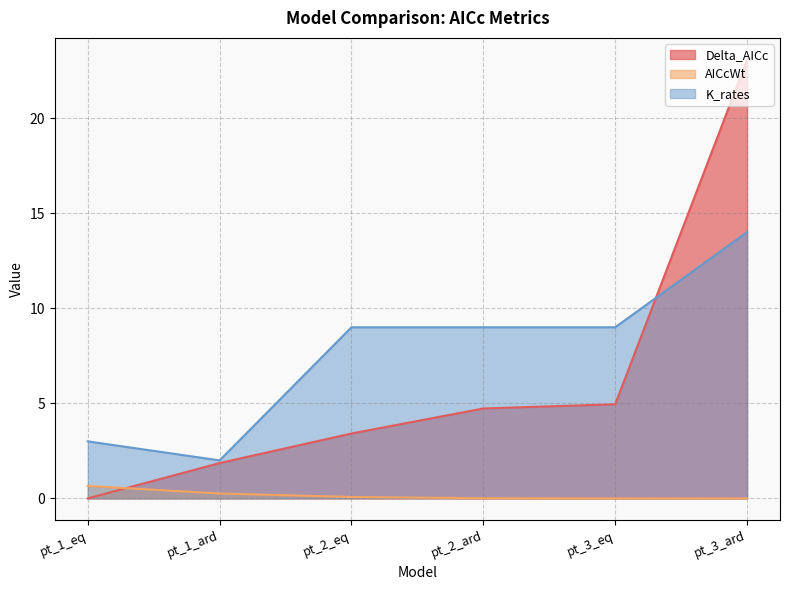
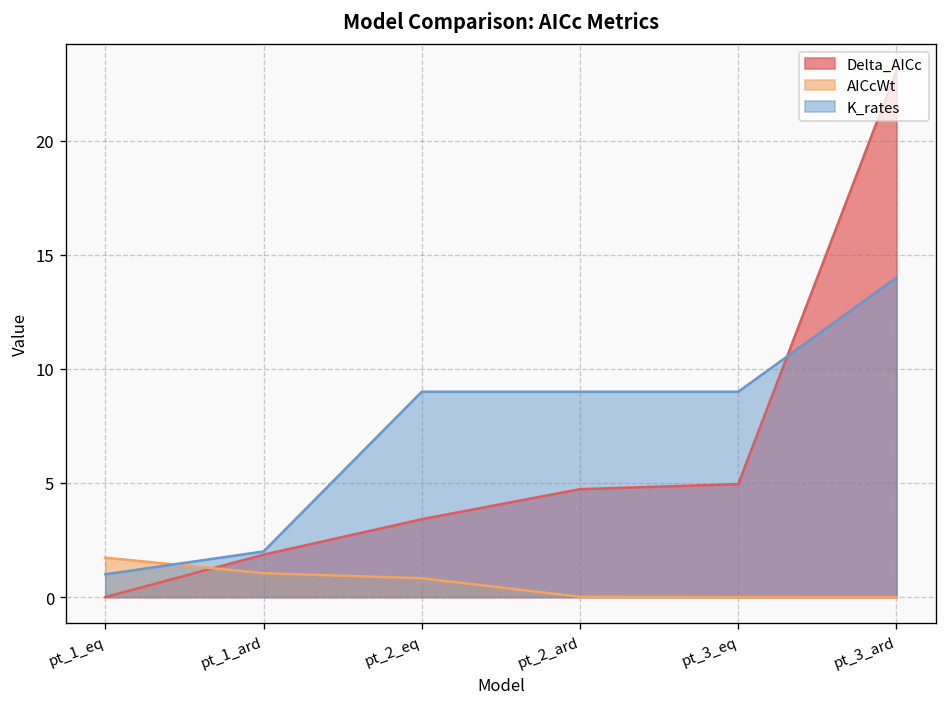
  {
    "Delta_AICc": {
      "pt_1_eq": 0.0,
      "pt_1_ard": 1.9,
      "pt_2_eq": 3.4,
      "pt_2_ard": 4.7,
      "pt_3_eq": 5.0
    },
    "AICcWt": {
-     "pt_1_eq": 0.7,
-     "pt_1_ard": 0.3,
-     "pt_2_eq": 0.1,
+     "pt_1_eq": 1.7,
+     "pt_1_ard": 1.0,
+     "pt_2_eq": 0.8,
      "pt_2_ard": 0.0,
      "pt_3_eq": 0.0,
      "pt_3_ard": 0.0
    },
    "K_rates": {
-     "pt_1_eq": 3,
+     "pt_1_eq": 1,
      "pt_1_ard": 2,
      "pt_2_eq": 9,
      "pt_2_ard": 9,
      "pt_3_eq": 9,
      "pt_3_ard": 14
    }
  }
